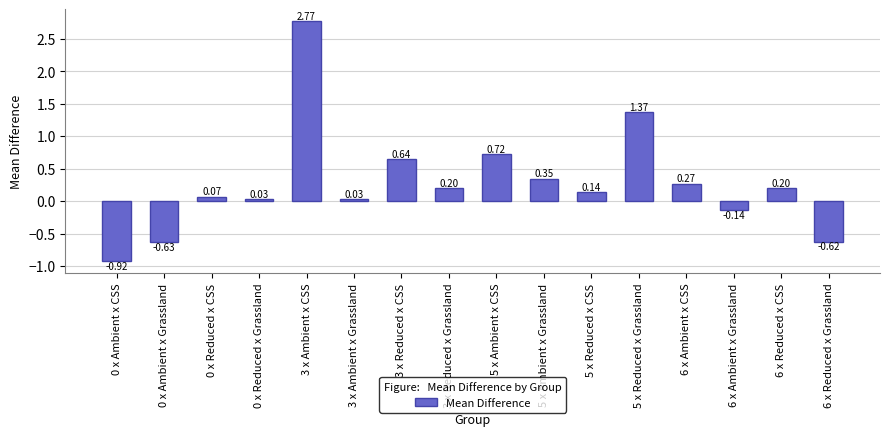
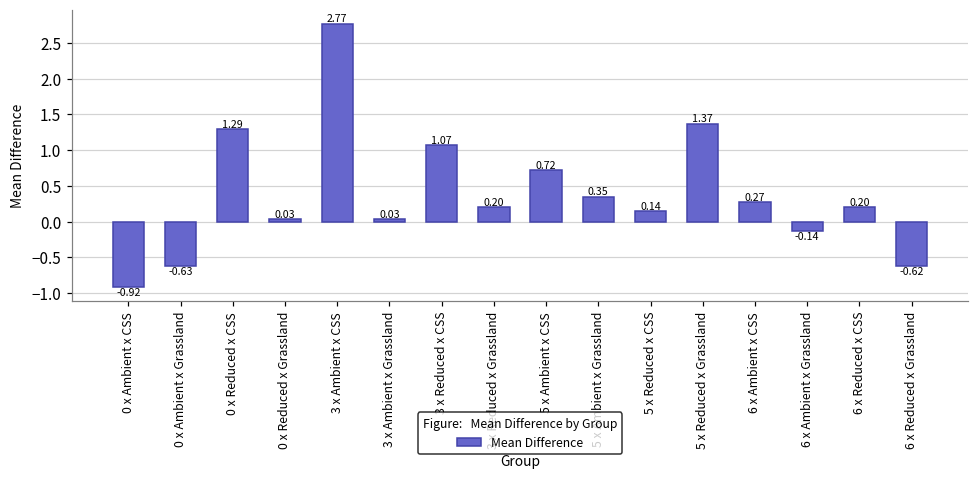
  {
    "0 x Ambient x CSS": -0.92,
    "0 x Ambient x Grassland": -0.63,
-   "0 x Reduced x CSS": 0.07,
+   "0 x Reduced x CSS": 1.29,
    "0 x Reduced x Grassland": 0.03,
    "3 x Ambient x CSS": 2.77,
    "3 x Ambient x Grassland": 0.03,
-   "3 x Reduced x CSS": 0.64,
+   "3 x Reduced x CSS": 1.07,
    "3 x Reduced x Grassland": 0.20,
    "5 x Ambient x CSS": 0.72,
    "5 x Ambient x Grassland": 0.35,
    "5 x Reduced x CSS": 0.14,
    "5 x Reduced x Grassland": 1.37,
    "6 x Ambient x CSS": 0.27,
    "6 x Ambient x Grassland": -0.14,
    "6 x Reduced x CSS": 0.20,
    "6 x Reduced x Grassland": -0.62
  }
